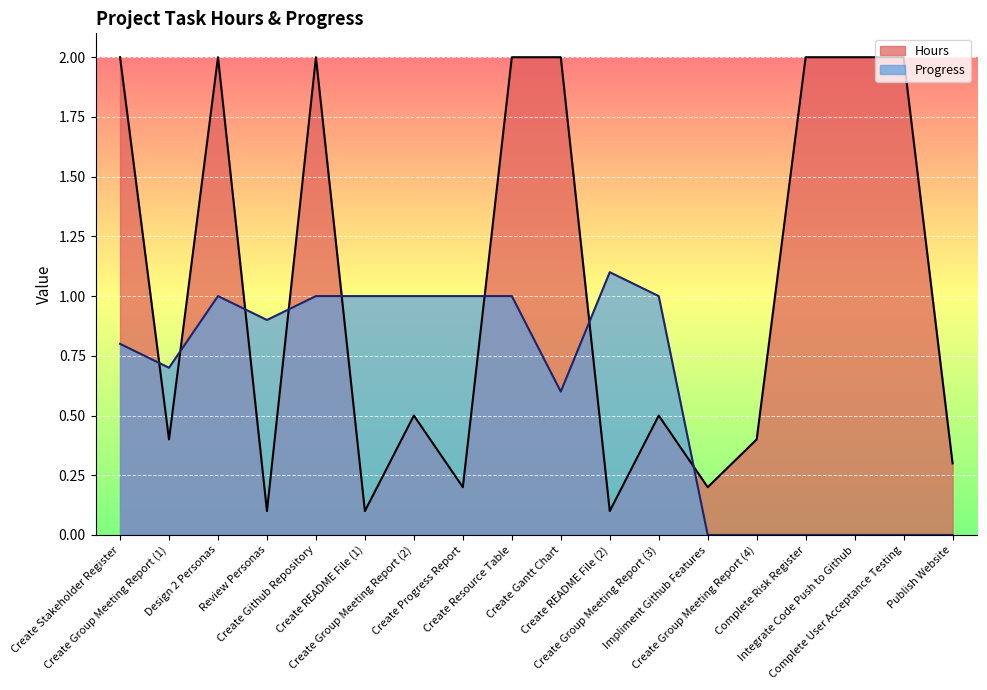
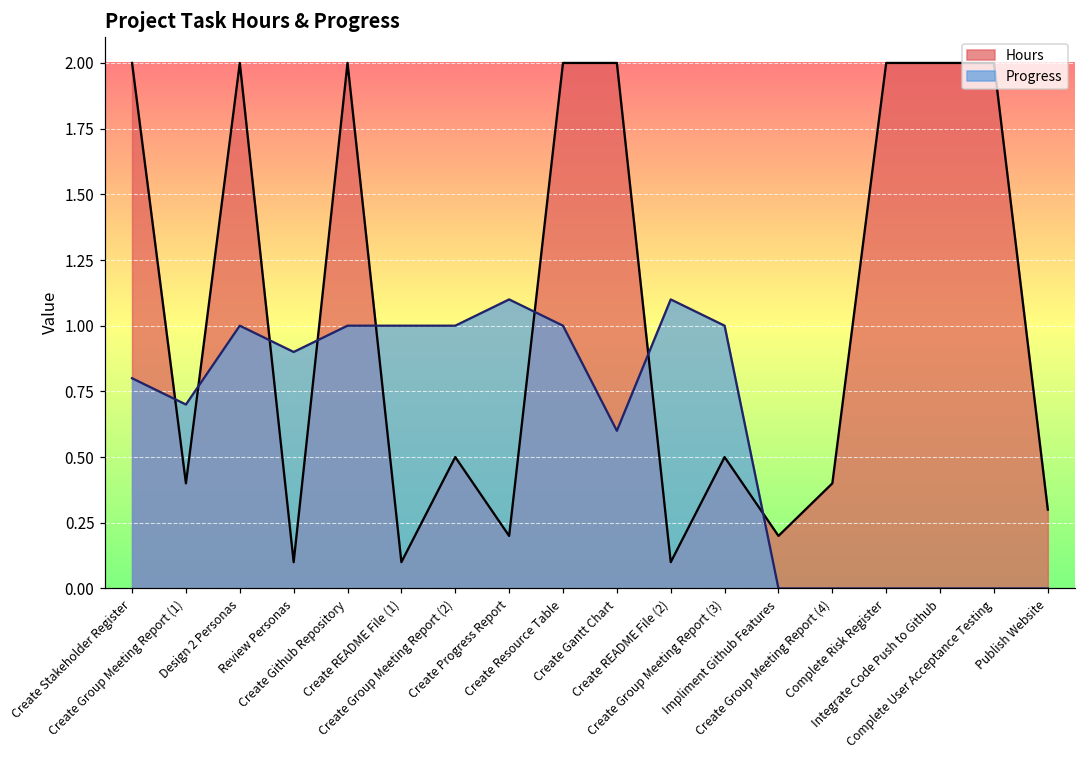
  {
    "Hours": {
      "Create Stakeholder Register": 2.0,
      "Create Group Meeting Report (1)": 0.4,
      "Design 2 Personas": 2.0,
      "Review Personas": 0.1,
      "Create Github Repository": 2.0,
      "Create README File (1)": 0.1,
      "Create Group Meeting Report (2)": 0.5,
      "Create Progress Report": 0.2,
      "Create Resource Table": 2.0,
      "Create Gantt Chart": 2.0,
      "Create README File (2)": 0.1,
      "Create Group Meeting Report (3)": 0.5,
      "Impliment Github Features": 0.2,
      "Create Group Meeting Report (4)": 0.4,
      "Complete Risk Register": 2.0,
      "Integrate Code Push to Github": 2.0,
      "Publish Website": 0.3
    },
    "Progress": {
      "Create Stakeholder Register": 0.8,
      "Create Group Meeting Report (1)": 0.7,
      "Design 2 Personas": 1.0,
      "Review Personas": 0.9,
      "Create Github Repository": 1.0,
      "Create README File (1)": 1.0,
      "Create Group Meeting Report (2)": 1.0,
-     "Create Progress Report": 1.0,
+     "Create Progress Report": 1.1,
      "Create Resource Table": 1.0,
      "Create Gantt Chart": 0.6,
      "Create README File (2)": 1.1,
      "Create Group Meeting Report (3)": 1.0,
      "Impliment Github Features": 0.0,
      "Create Group Meeting Report (4)": 0.0,
      "Complete Risk Register": 0.0,
      "Integrate Code Push to Github": 0.0,
      "Complete User Acceptance Testing": 0.0,
      "Publish Website": 0.0
    }
  }
